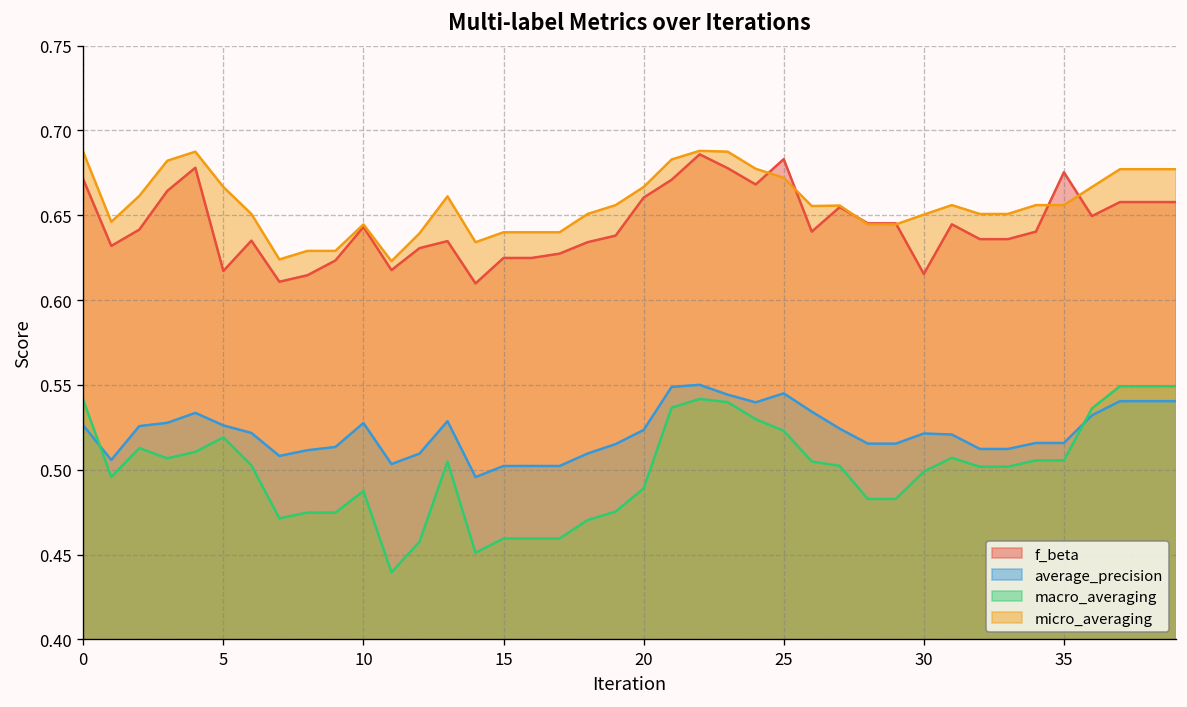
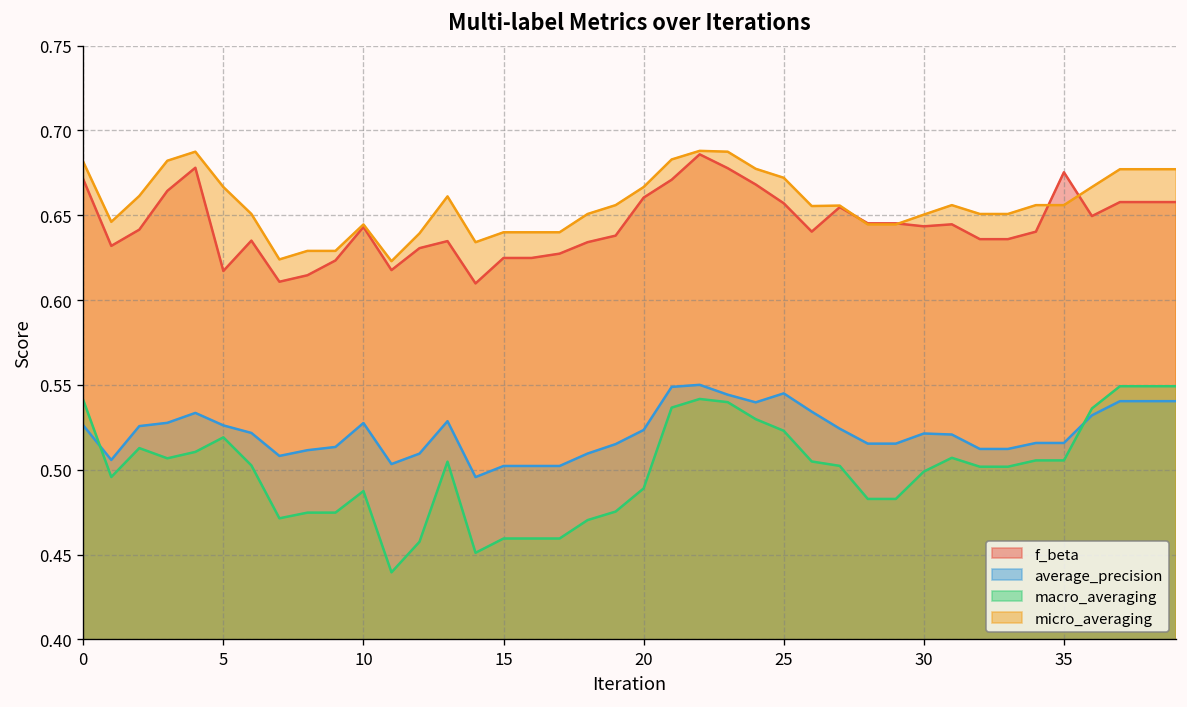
  {
    "f_beta": {
      "0": 0.671,
      "5": 0.617,
      "15": 0.625,
      "20": 0.660,
-     "25": 0.683,
-     "30": 0.615,
+     "25": 0.657,
+     "30": 0.644,
      "35": 0.675
    },
    "average_precision": {
      "0": 0.526,
      "5": 0.526,
      "10": 0.528,
      "15": 0.502,
      "20": 0.523,
      "25": 0.545,
      "30": 0.521,
      "35": 0.516
    },
    "macro_averaging": {
      "0": 0.541,
      "5": 0.519,
      "10": 0.487,
      "15": 0.460,
      "20": 0.489,
      "25": 0.523,
      "30": 0.499,
      "35": 0.506
    },
    "micro_averaging": {
-     "0": 0.687,
+     "0": 0.681,
      "5": 0.667,
      "15": 0.640,
      "20": 0.667,
      "25": 0.672,
      "30": 0.650,
      "35": 0.656
    }
  }
